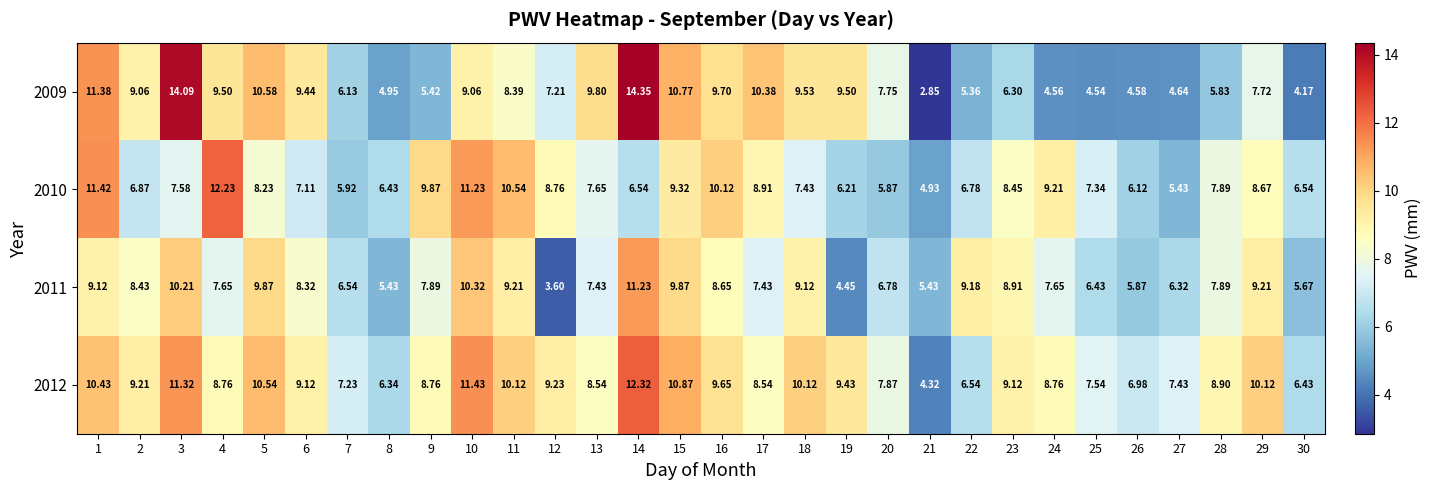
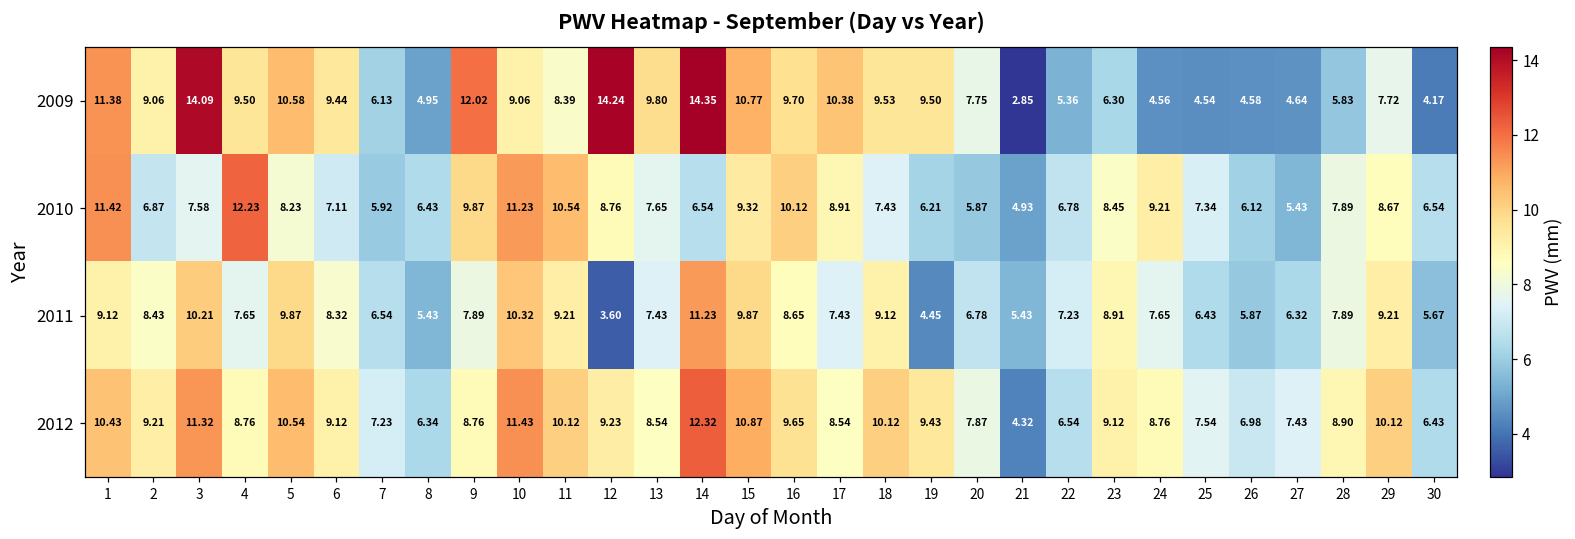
  {
    "2009": {
      "1": 11.38,
      "2": 9.06,
      "3": 14.09,
      "4": 9.50,
      "5": 10.58,
      "6": 9.44,
      "7": 6.13,
      "8": 4.95,
-     "9": 5.42,
+     "9": 12.02,
      "10": 9.06,
      "11": 8.39,
-     "12": 7.21,
+     "12": 14.24,
      "13": 9.80,
      "14": 14.35,
      "15": 10.77,
      "16": 9.70,
      "17": 10.38,
      "18": 9.53,
      "19": 9.50,
      "20": 7.75,
      "21": 2.85,
      "22": 5.36,
      "23": 6.30,
      "24": 4.56,
      "25": 4.54,
      "26": 4.58,
      "27": 4.64,
      "28": 5.83,
      "29": 7.72,
      "30": 4.17
    },
    "2010": {
      "1": 11.42,
      "2": 6.87,
      "3": 7.58,
      "4": 12.23,
      "5": 8.23,
      "6": 7.11,
      "7": 5.92,
      "8": 6.43,
      "9": 9.87,
      "10": 11.23,
      "11": 10.54,
      "12": 8.76,
      "13": 7.65,
      "14": 6.54,
      "15": 9.32,
      "16": 10.12,
      "17": 8.91,
      "18": 7.43,
      "19": 6.21,
      "20": 5.87,
      "21": 4.93,
      "22": 6.78,
      "23": 8.45,
      "24": 9.21,
      "25": 7.34,
      "26": 6.12,
      "27": 5.43,
      "28": 7.89,
      "29": 8.67,
      "30": 6.54
    },
    "2011": {
      "1": 9.12,
      "2": 8.43,
      "3": 10.21,
      "4": 7.65,
      "5": 9.87,
      "6": 8.32,
      "7": 6.54,
      "8": 5.43,
      "9": 7.89,
      "10": 10.32,
      "11": 9.21,
      "12": 3.60,
      "13": 7.43,
      "14": 11.23,
      "15": 9.87,
      "16": 8.65,
      "17": 7.43,
      "18": 9.12,
      "19": 4.45,
      "20": 6.78,
      "21": 5.43,
-     "22": 9.18,
+     "22": 7.23,
      "23": 8.91,
      "24": 7.65,
      "25": 6.43,
      "26": 5.87,
      "27": 6.32,
      "28": 7.89,
      "29": 9.21,
      "30": 5.67
    },
    "2012": {
      "1": 10.43,
      "2": 9.21,
      "3": 11.32,
      "4": 8.76,
      "5": 10.54,
      "6": 9.12,
      "7": 7.23,
      "8": 6.34,
      "9": 8.76,
      "10": 11.43,
      "11": 10.12,
      "12": 9.23,
      "13": 8.54,
      "14": 12.32,
      "15": 10.87,
      "16": 9.65,
      "17": 8.54,
      "18": 10.12,
      "19": 9.43,
      "20": 7.87,
      "21": 4.32,
      "22": 6.54,
      "23": 9.12,
      "24": 8.76,
      "25": 7.54,
      "26": 6.98,
      "27": 7.43,
      "28": 8.90,
      "29": 10.12,
      "30": 6.43
    }
  }
